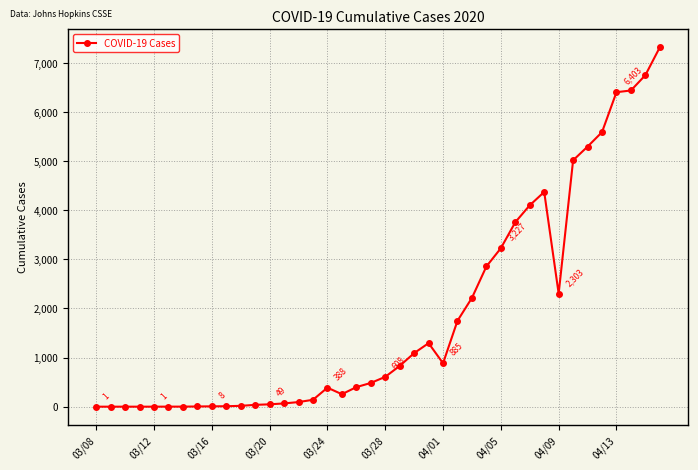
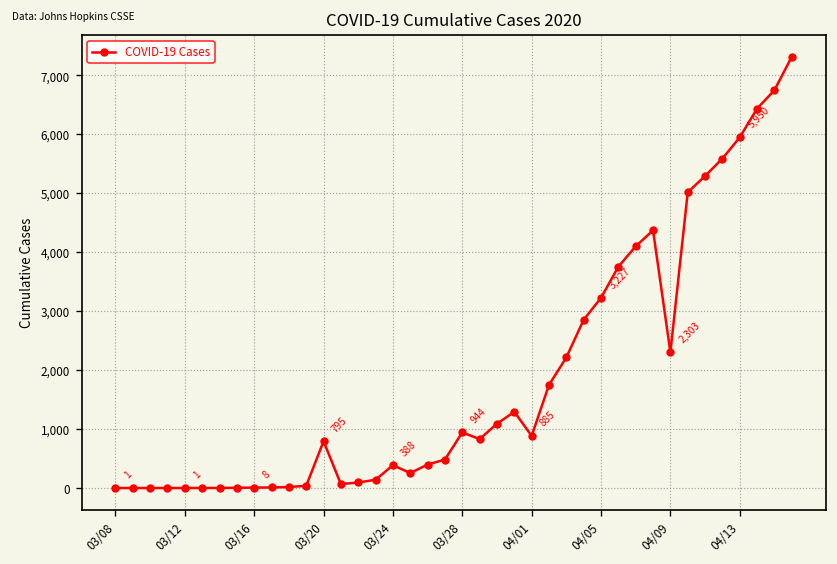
  {
    "03/12": "1",
    "03/16": "8",
-   "03/20": "49",
+   "03/20": "795",
    "03/24": "388",
-   "03/28": "608",
+   "03/28": "944",
    "04/01": "885",
    "04/09": "2,303",
-   "04/13": "6,403"
+   "04/13": "5,950"
  }
